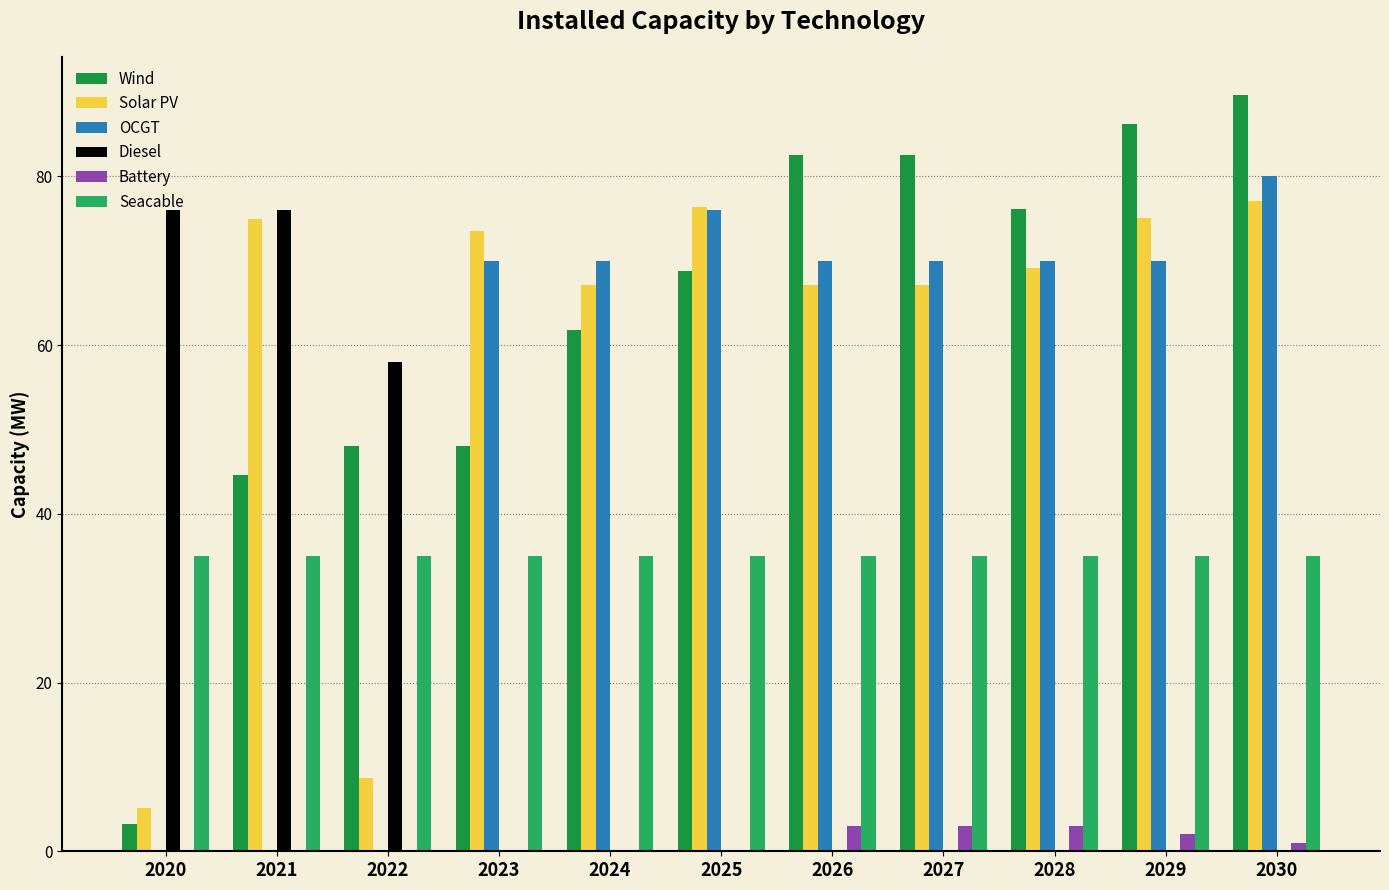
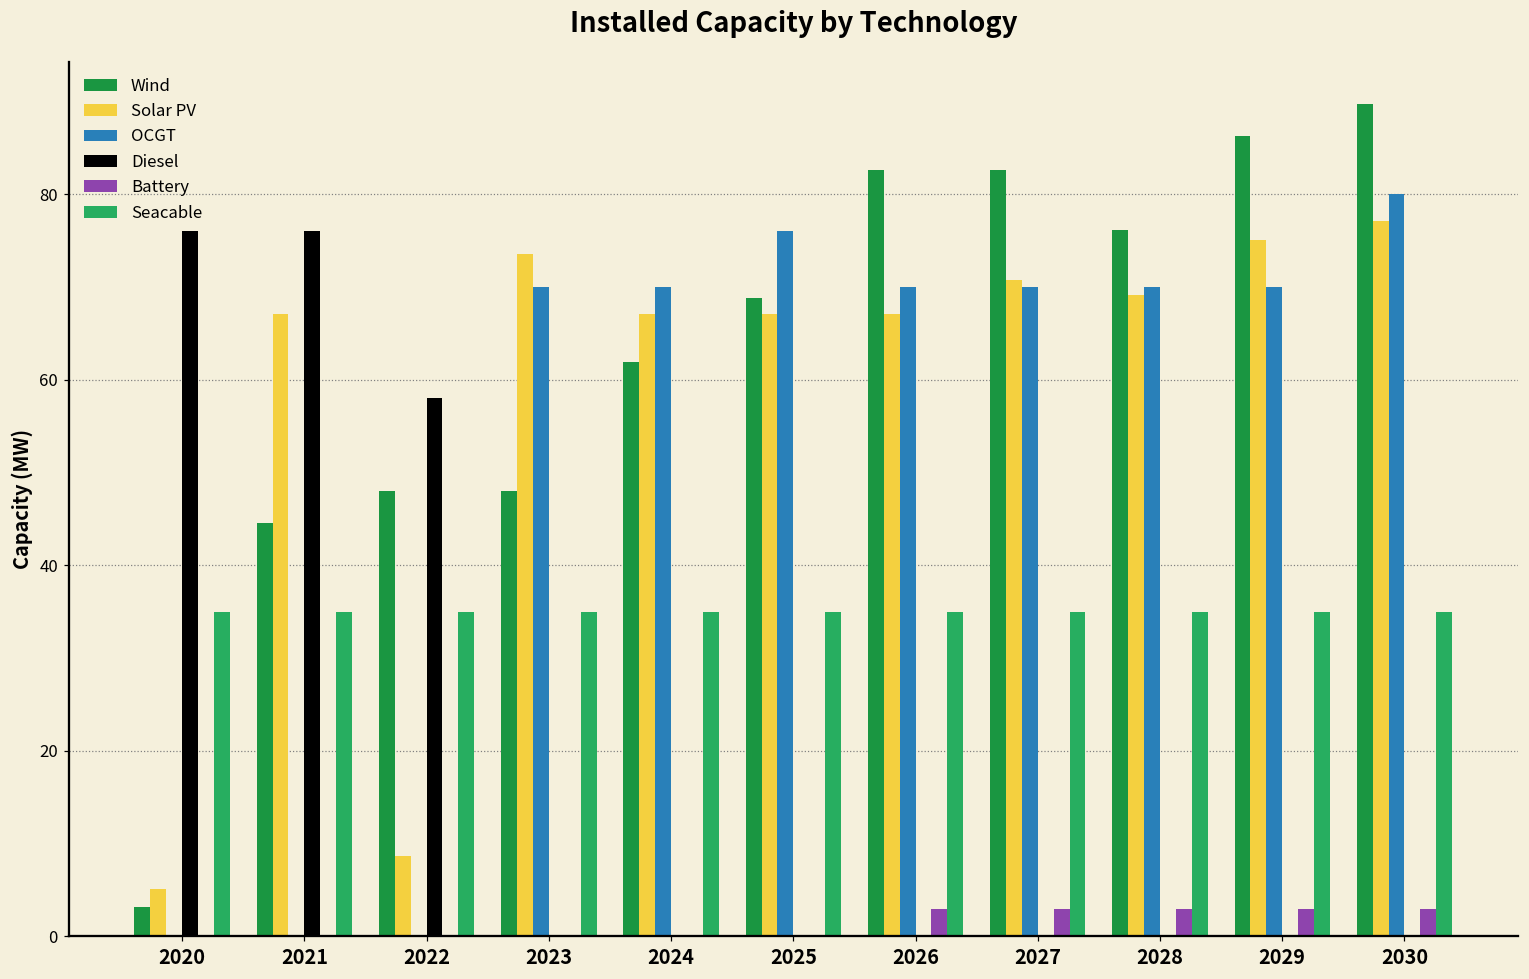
  {
    "Solar PV": {
      "2020": 5,
-     "2021": 75,
+     "2021": 67,
      "2022": 9,
      "2023": 74,
      "2024": 67,
-     "2025": 76,
+     "2025": 67,
      "2026": 67,
-     "2027": 67,
+     "2027": 71,
      "2028": 69,
      "2029": 75,
      "2030": 77
    },
    "OCGT": {
      "2020": 0,
      "2021": 0,
      "2022": 0,
      "2023": 70,
      "2024": 70,
      "2025": 76,
      "2026": 70,
      "2027": 70,
      "2028": 70,
      "2029": 70,
      "2030": 80
    },
    "Diesel": {
      "2020": 76,
      "2021": 76,
      "2022": 58,
      "2023": 0,
      "2024": 0,
      "2025": 0,
      "2026": 0,
      "2027": 0,
      "2028": 0,
      "2029": 0,
      "2030": 0
    },
    "Battery": {
      "2020": 0,
      "2021": 0,
      "2022": 0,
      "2023": 0,
      "2024": 0,
      "2025": 0,
      "2026": 3,
      "2027": 3,
      "2028": 3,
-     "2029": 2,
-     "2030": 1
+     "2029": 3,
+     "2030": 3
    }
  }
